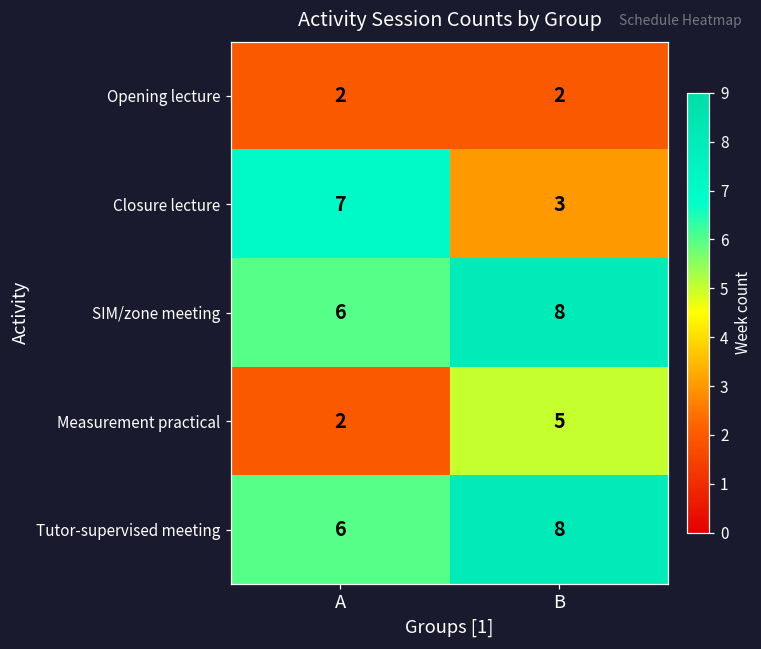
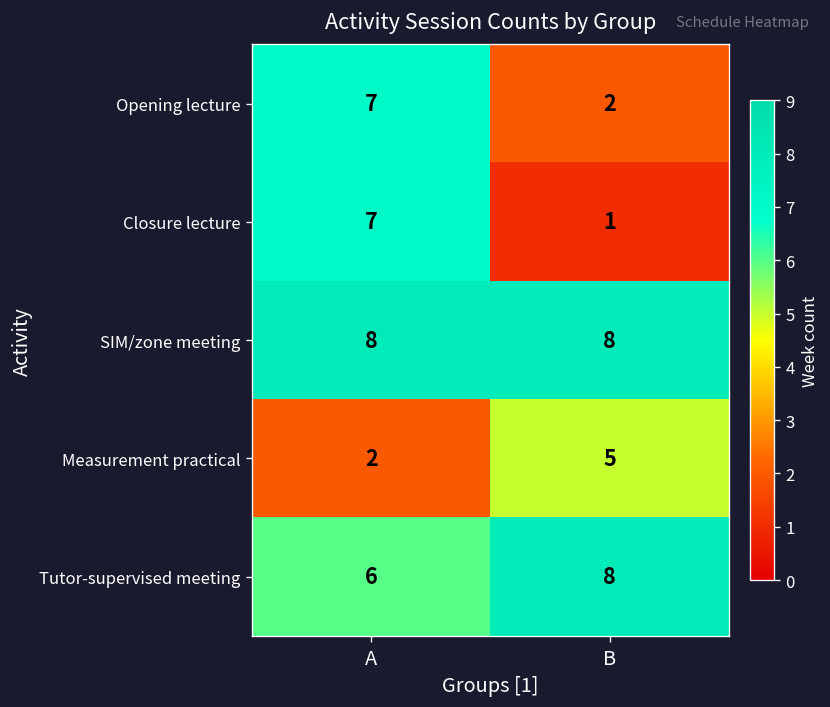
  {
    "Opening lecture": {
-     "A": 2,
+     "A": 7,
      "B": 2
    },
    "Closure lecture": {
      "A": 7,
-     "B": 3
+     "B": 1
    },
    "SIM/zone meeting": {
-     "A": 6,
+     "A": 8,
      "B": 8
    },
    "Measurement practical": {
      "A": 2,
      "B": 5
    },
    "Tutor-supervised meeting": {
      "A": 6,
      "B": 8
    }
  }
